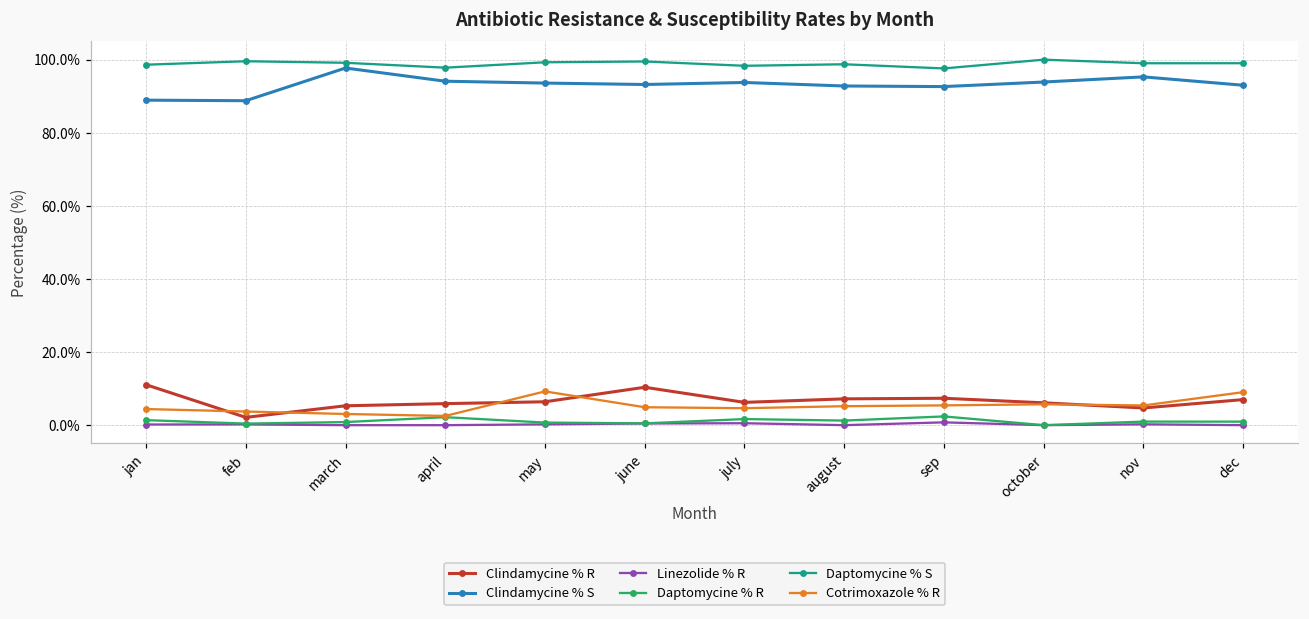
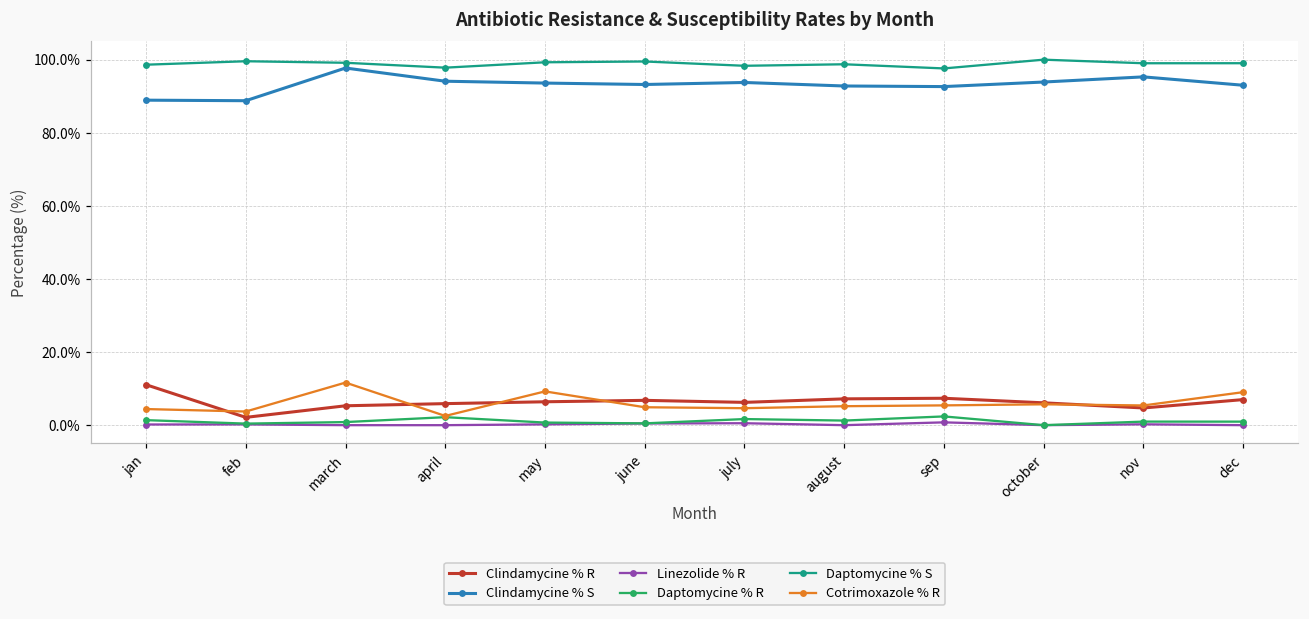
  {
    "Clindamycine % R": {
      "jan": "11%",
      "feb": "2%",
      "march": "5%",
      "april": "6%",
      "may": "6%",
-     "june": "10%",
+     "june": "7%",
      "july": "6%",
      "august": "7%",
      "sep": "7%",
      "dec": "7%"
    },
    "Clindamycine % S": {
      "jan": "89%",
      "feb": "89%",
      "march": "98%",
      "april": "94%",
      "may": "94%",
      "june": "93%",
      "july": "94%",
      "august": "93%",
      "sep": "93%",
      "october": "94%",
      "nov": "95%",
      "dec": "93%"
    },
    "Linezolide % R": {
      "jan": "0%",
      "march": "0%",
      "april": "0%",
      "july": "1%",
      "august": "0%",
      "sep": "1%",
      "dec": "0%"
    },
    "Cotrimoxazole % R": {
      "jan": "4%",
      "feb": "4%",
-     "march": "3%",
+     "march": "12%",
      "may": "9%",
      "june": "5%",
      "july": "5%",
      "august": "5%",
      "sep": "5%",
      "dec": "9%"
    }
  }
